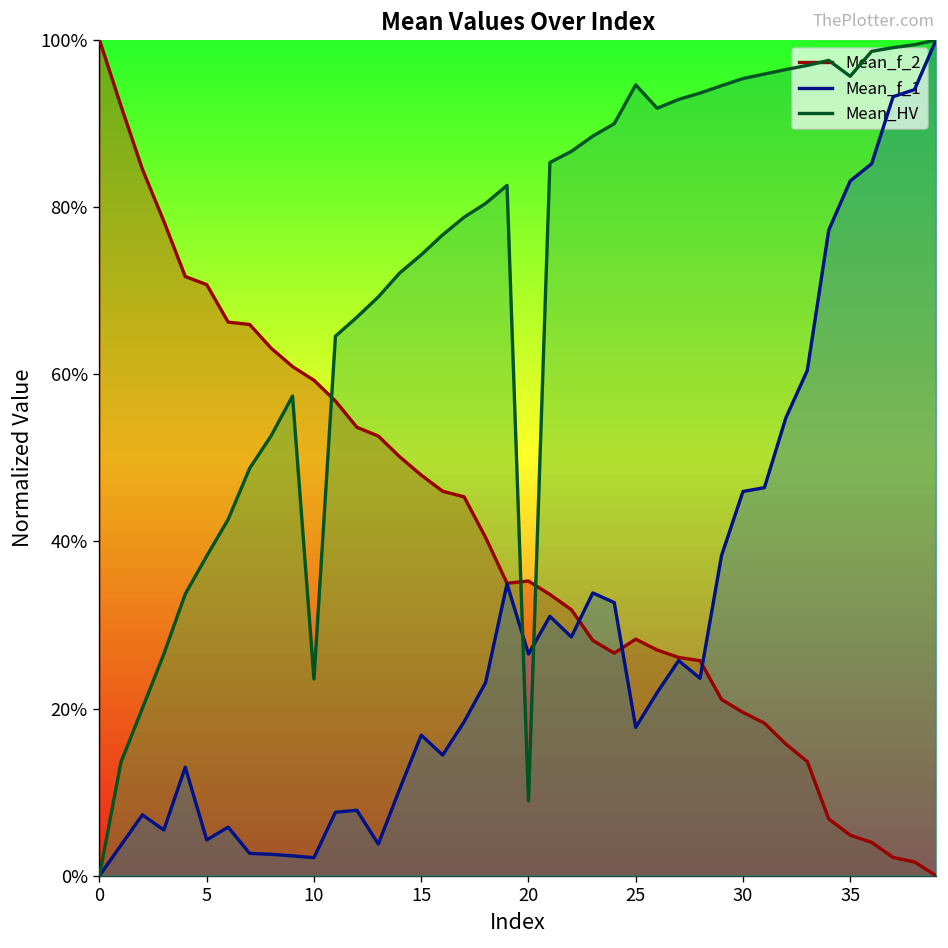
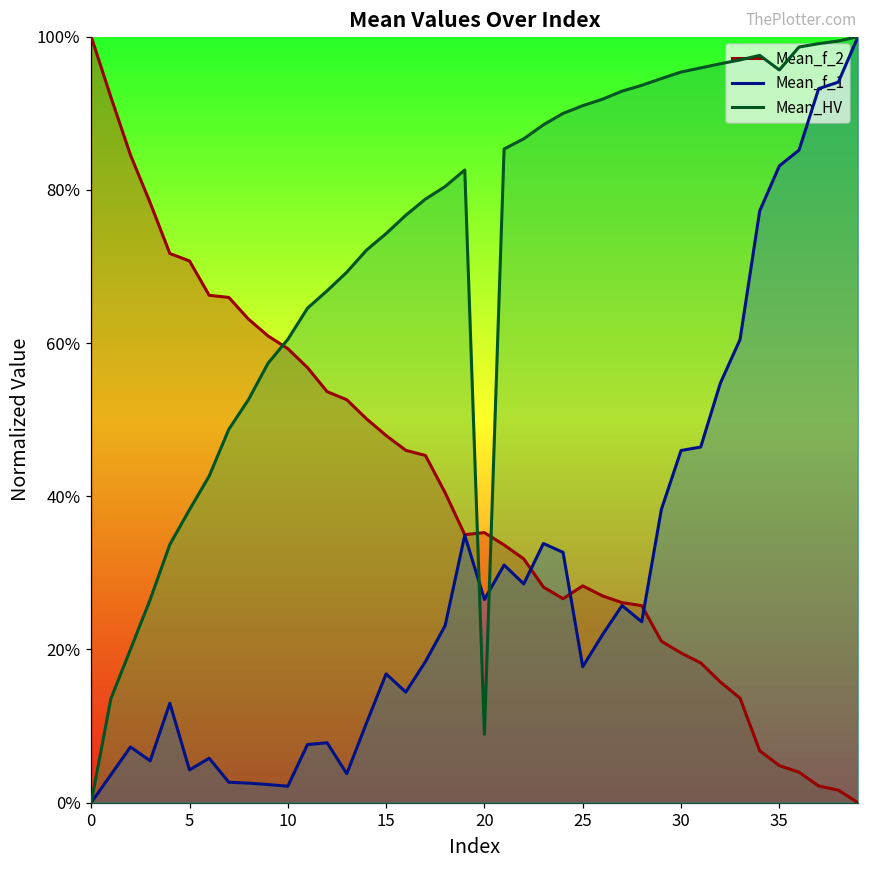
  {
    "Mean_HV": {
      "5": "38%",
-     "10": "24%",
+     "10": "60%",
      "15": "74%",
      "20": "9%",
-     "25": "95%",
+     "25": "91%",
      "30": "95%"
    }
  }
